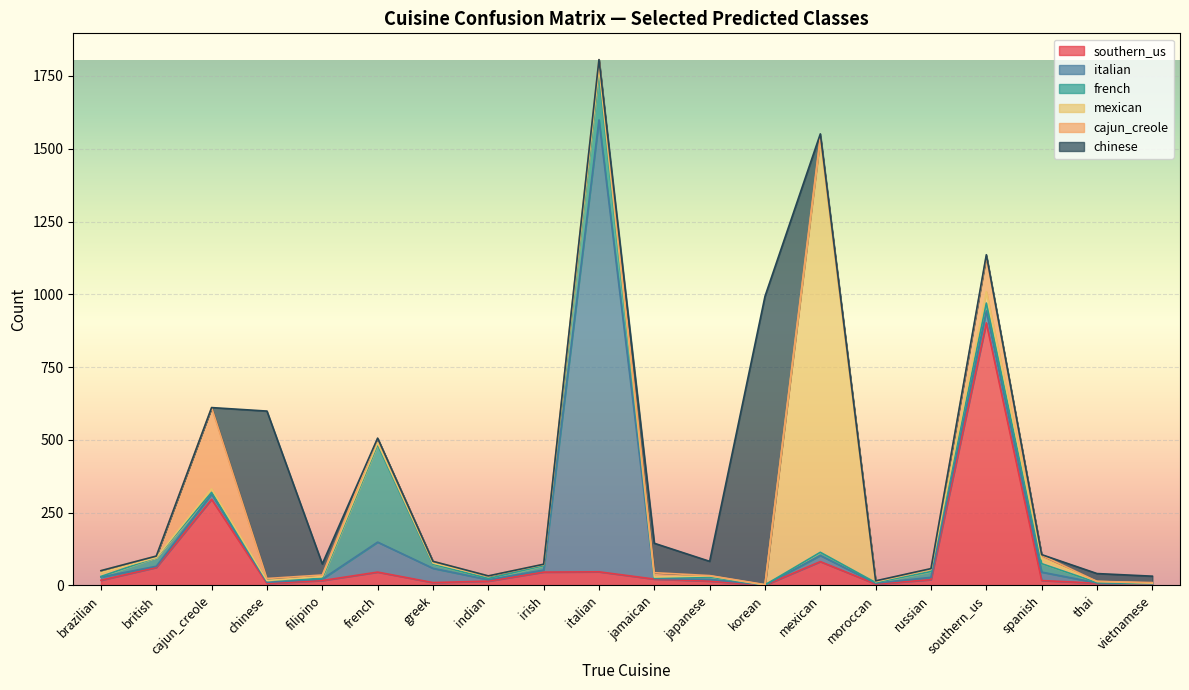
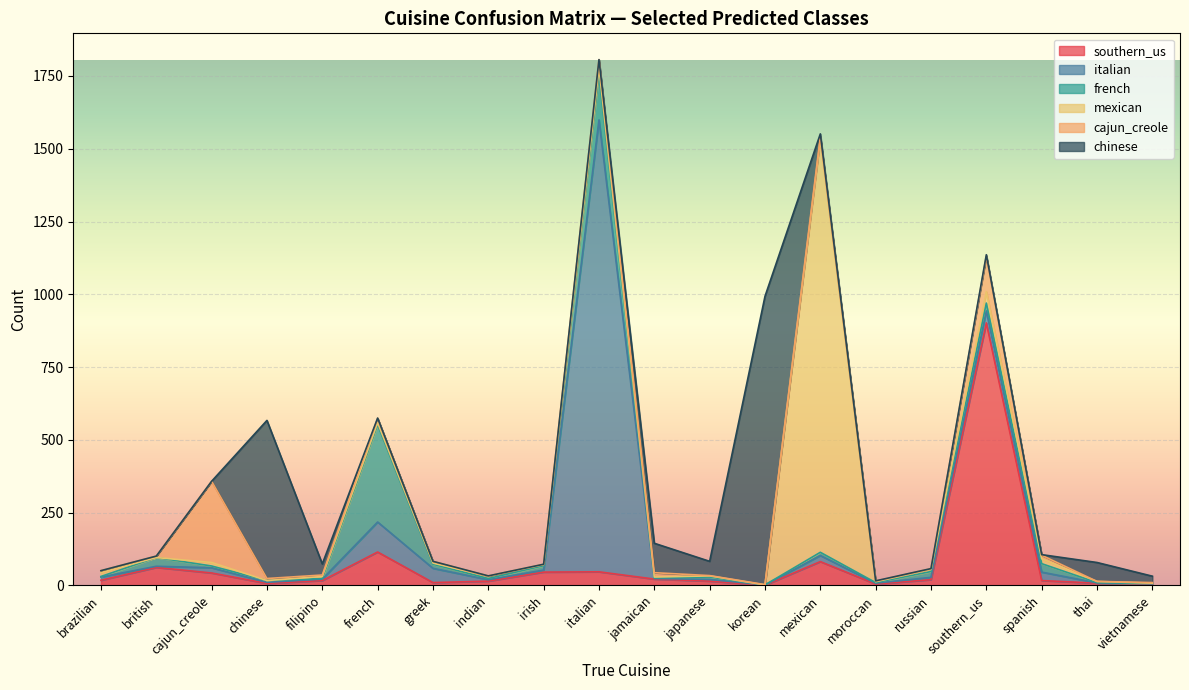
  {
    "southern_us": {
      "brazilian": 20,
-     "cajun_creole": 300,
-     "french": 50,
+     "cajun_creole": 40,
+     "french": 120,
      "greek": 10,
      "italian": 50,
      "mexican": 80,
      "southern_us": 900,
      "spanish": 20
    },
    "chinese": {
-     "chinese": 580,
+     "chinese": 540,
      "filipino": 40,
      "jamaican": 100,
      "japanese": 50,
      "korean": 990,
      "mexican": 10,
-     "thai": 30,
+     "thai": 70,
      "vietnamese": 20
    }
  }
